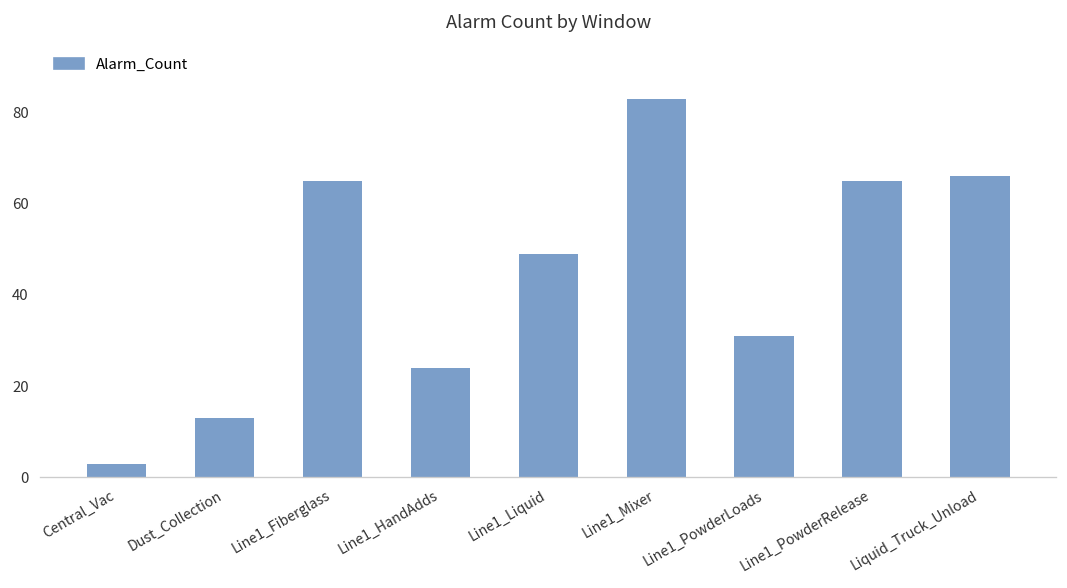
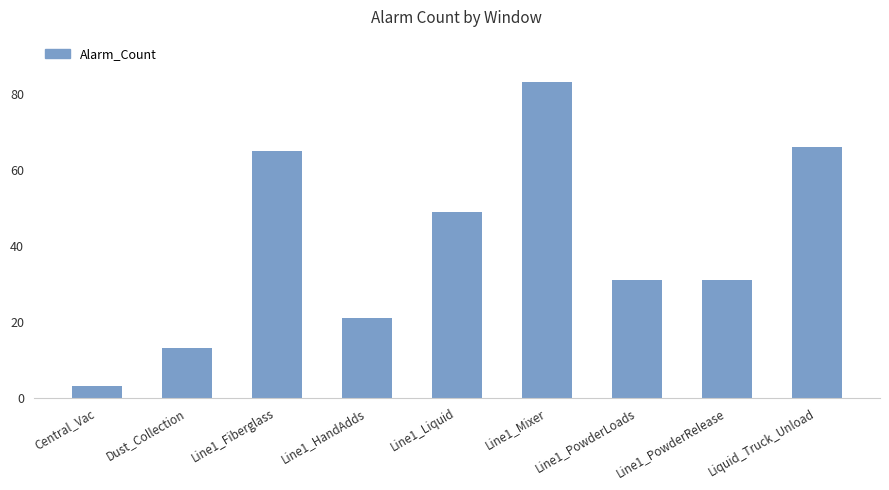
  {
    "Central_Vac": 3,
    "Dust_Collection": 13,
    "Line1_Fiberglass": 65,
-   "Line1_HandAdds": 24,
+   "Line1_HandAdds": 21,
    "Line1_Liquid": 49,
    "Line1_Mixer": 83,
    "Line1_PowderLoads": 31,
-   "Line1_PowderRelease": 65,
+   "Line1_PowderRelease": 31,
    "Liquid_Truck_Unload": 66
  }
